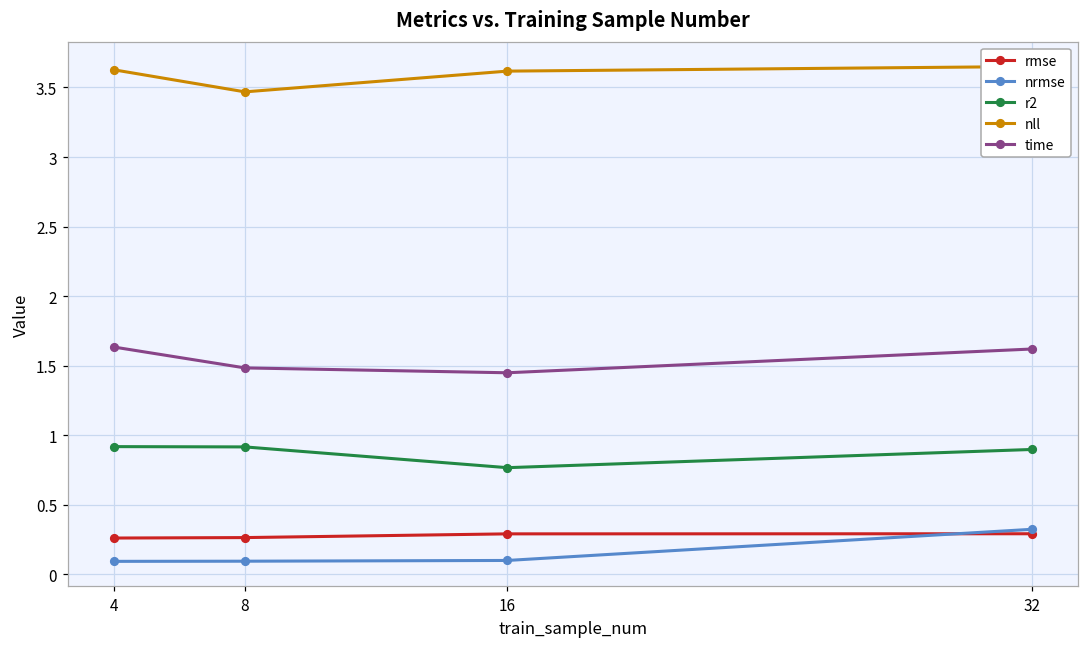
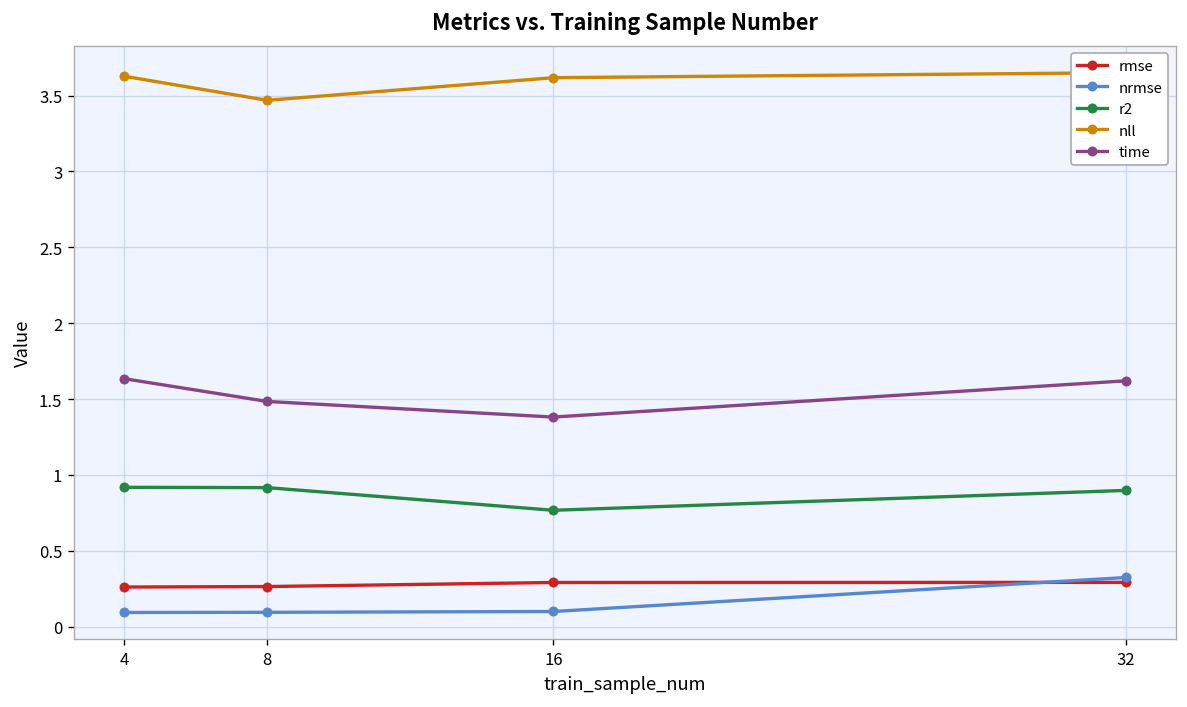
  {
    "rmse": {
      "4": 0.26,
      "8": 0.26,
      "16": 0.29,
      "32": 0.29
    },
    "nrmse": {
      "4": 0.09,
      "8": 0.09,
      "16": 0.10,
      "32": 0.32
    },
    "r2": {
      "4": 0.92,
      "8": 0.92,
      "16": 0.77,
      "32": 0.90
    },
    "nll": {
      "4": 3.63,
      "8": 3.47,
      "16": 3.62
    },
    "time": {
      "4": 1.63,
      "8": 1.48,
-     "16": 1.45,
+     "16": 1.38,
      "32": 1.62
    }
  }
